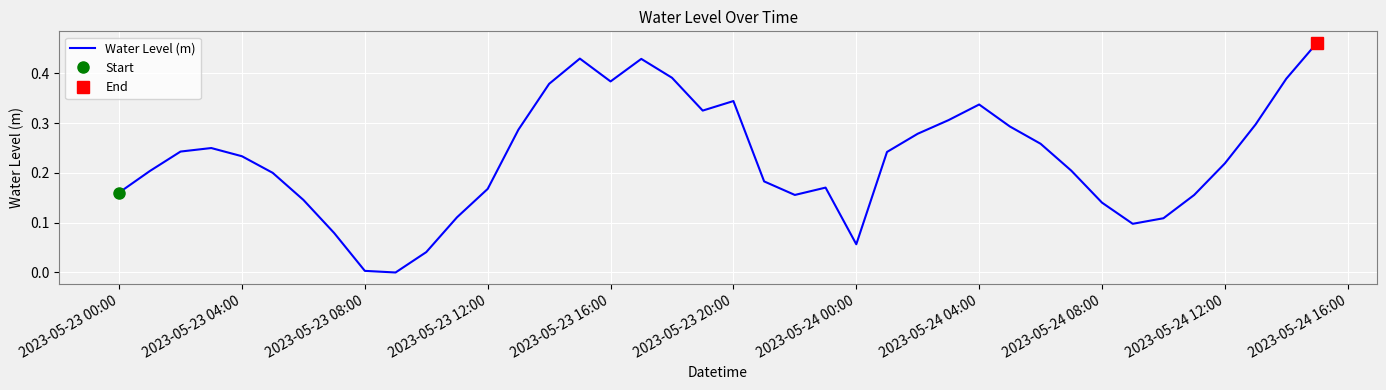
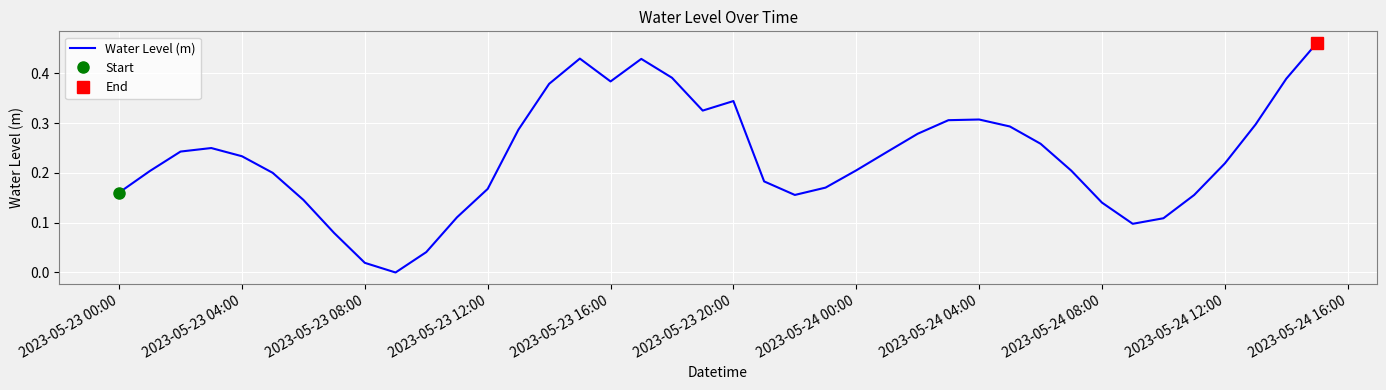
  {
    "Water Level (m)": {
      "2023-05-23 04:00": 0.23,
-     "2023-05-23 08:00": 0.00,
+     "2023-05-23 08:00": 0.02,
      "2023-05-23 12:00": 0.17,
      "2023-05-23 16:00": 0.38,
      "2023-05-23 20:00": 0.34,
-     "2023-05-24 00:00": 0.06,
-     "2023-05-24 04:00": 0.34,
+     "2023-05-24 00:00": 0.20,
+     "2023-05-24 04:00": 0.31,
      "2023-05-24 08:00": 0.14,
      "2023-05-24 12:00": 0.22
    }
  }
